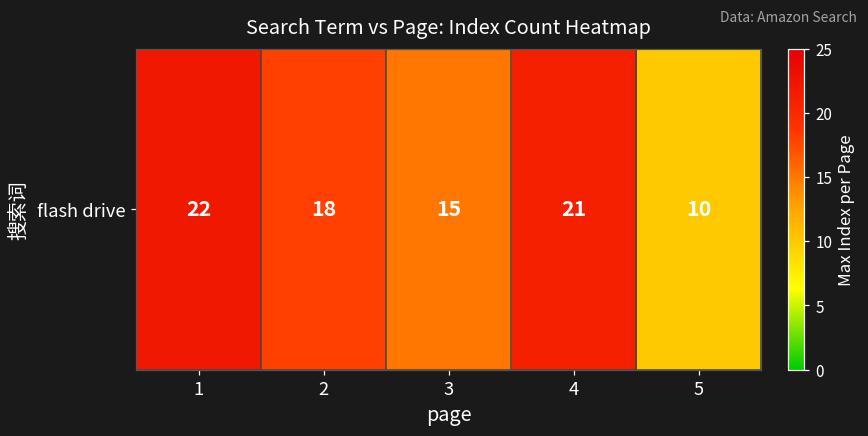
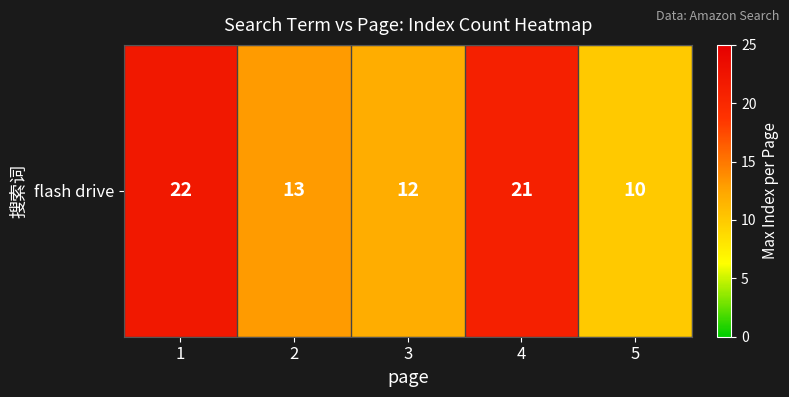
  {
    "flash drive": {
      "1": 22,
-     "2": 18,
-     "3": 15,
+     "2": 13,
+     "3": 12,
      "4": 21,
      "5": 10
    }
  }
